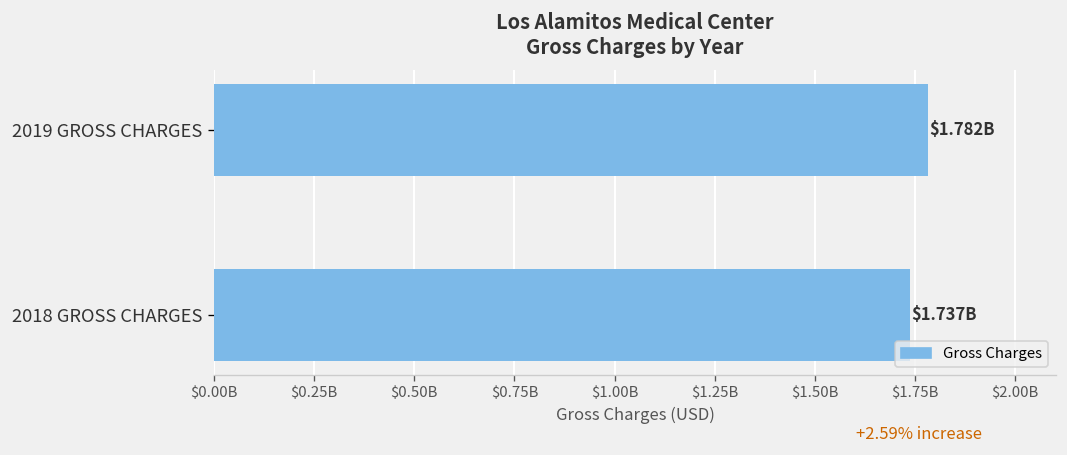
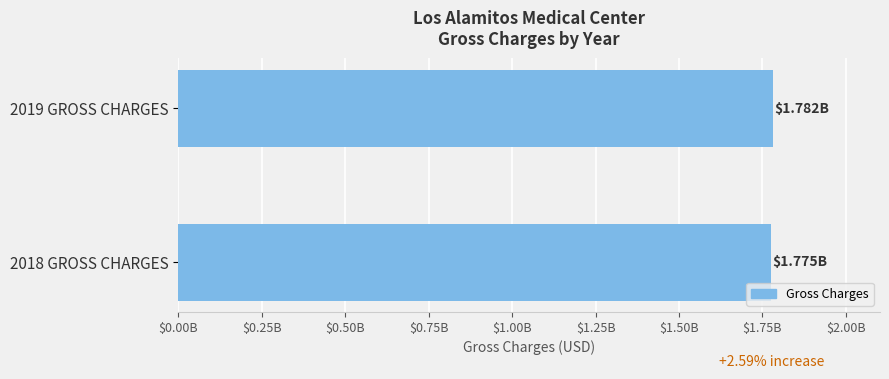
  {
    "2019 GROSS CHARGES": "$1.782B",
-   "2018 GROSS CHARGES": "$1.737B"
+   "2018 GROSS CHARGES": "$1.775B"
  }
